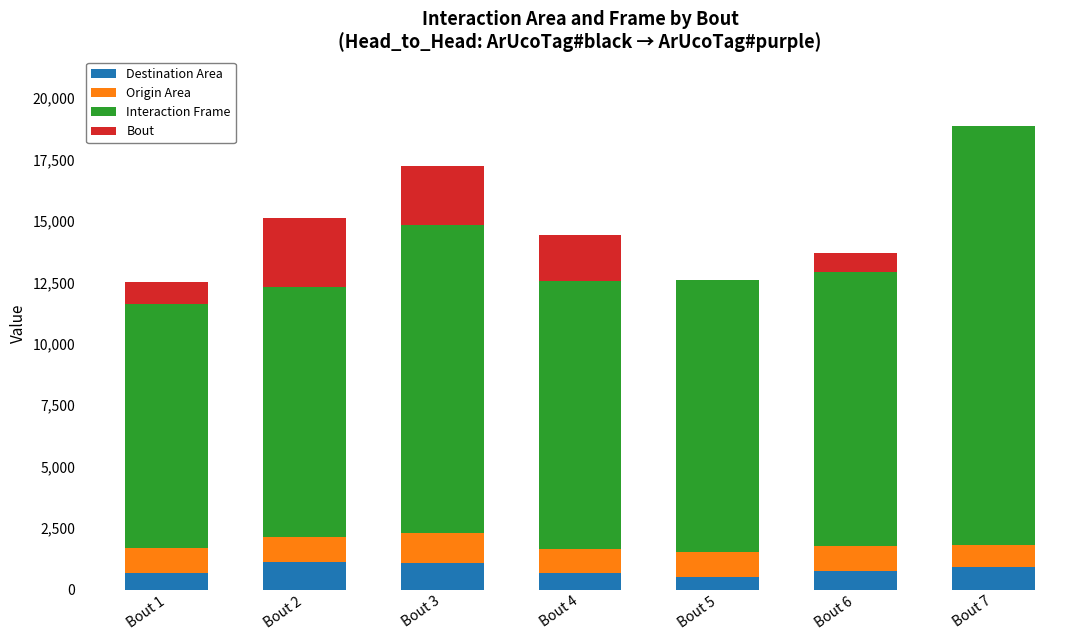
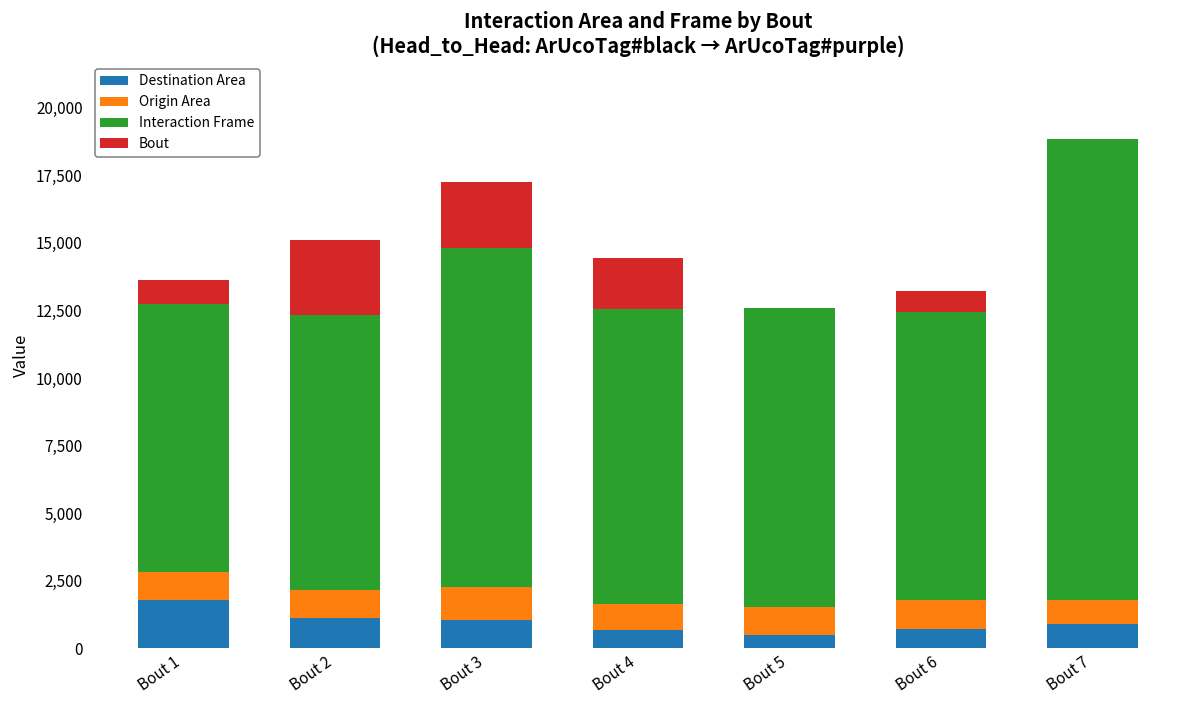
  {
    "Destination Area": {
-     "Bout 1": "700",
+     "Bout 1": "1,800",
      "Bout 2": "1,100",
      "Bout 3": "1,100",
      "Bout 4": "700",
      "Bout 5": "500",
      "Bout 6": "700",
      "Bout 7": "900"
    },
    "Origin Area": {
      "Bout 1": "1,000",
      "Bout 2": "1,000",
      "Bout 3": "1,200",
      "Bout 4": "1,000",
      "Bout 5": "1,000",
      "Bout 6": "1,000",
      "Bout 7": "900"
    },
    "Interaction Frame": {
      "Bout 1": "9,900",
      "Bout 2": "10,200",
      "Bout 3": "12,500",
      "Bout 4": "10,900",
      "Bout 5": "11,100",
-     "Bout 6": "11,100",
+     "Bout 6": "10,700",
      "Bout 7": "17,100"
    },
    "Bout": {
      "Bout 1": "900",
      "Bout 2": "2,800",
      "Bout 3": "2,400",
      "Bout 4": "1,900",
      "Bout 6": "800"
    }
  }
